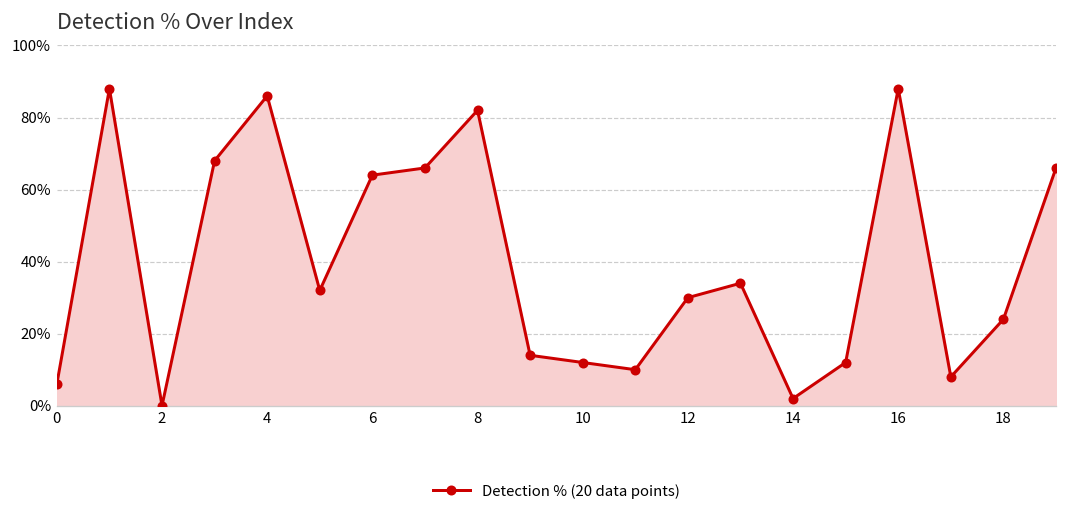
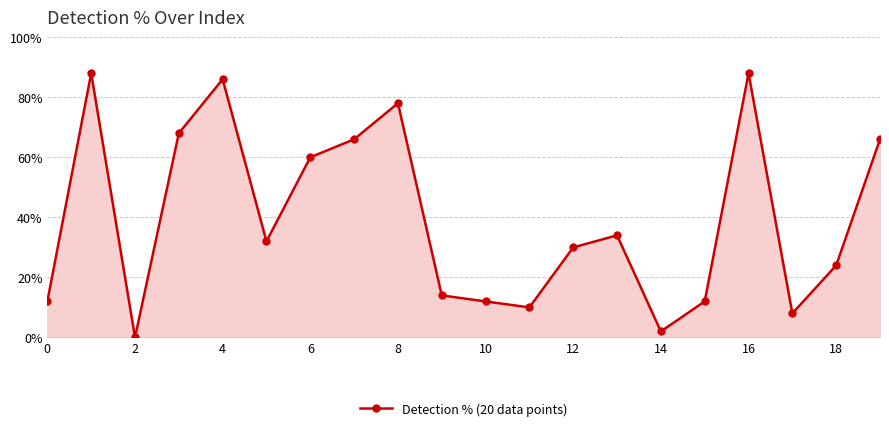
  {
-   "0": "6%",
+   "0": "12%",
    "2": "0%",
    "4": "86%",
-   "6": "64%",
-   "8": "82%",
+   "6": "60%",
+   "8": "78%",
    "10": "12%",
    "12": "30%",
    "14": "2%",
    "16": "88%",
    "18": "24%"
  }
